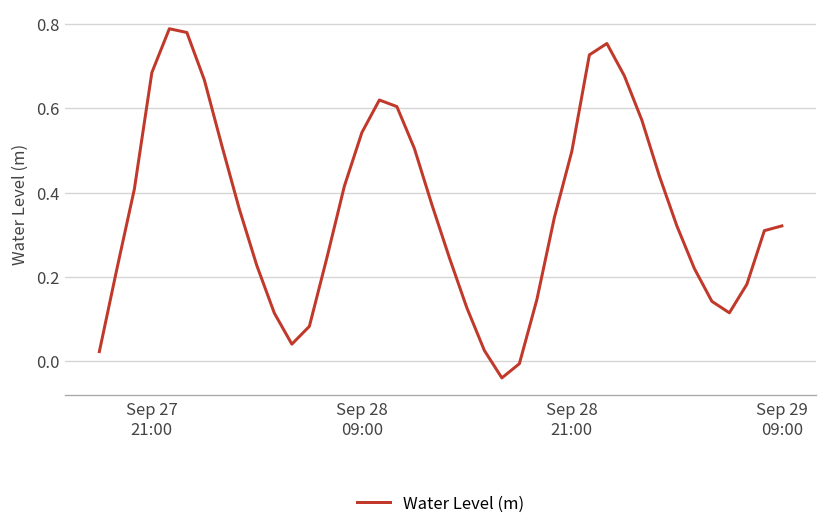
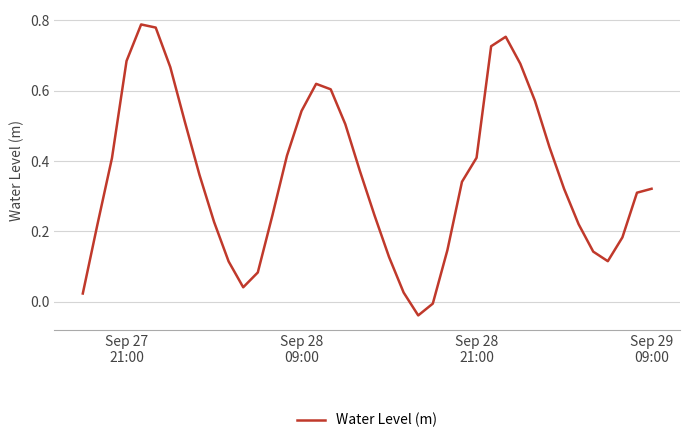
  {
    "Sep 27 21:00": 0.68,
    "Sep 28 09:00": 0.54,
-   "Sep 28 21:00": 0.50,
+   "Sep 28 21:00": 0.41,
    "Sep 29 09:00": 0.32
  }
